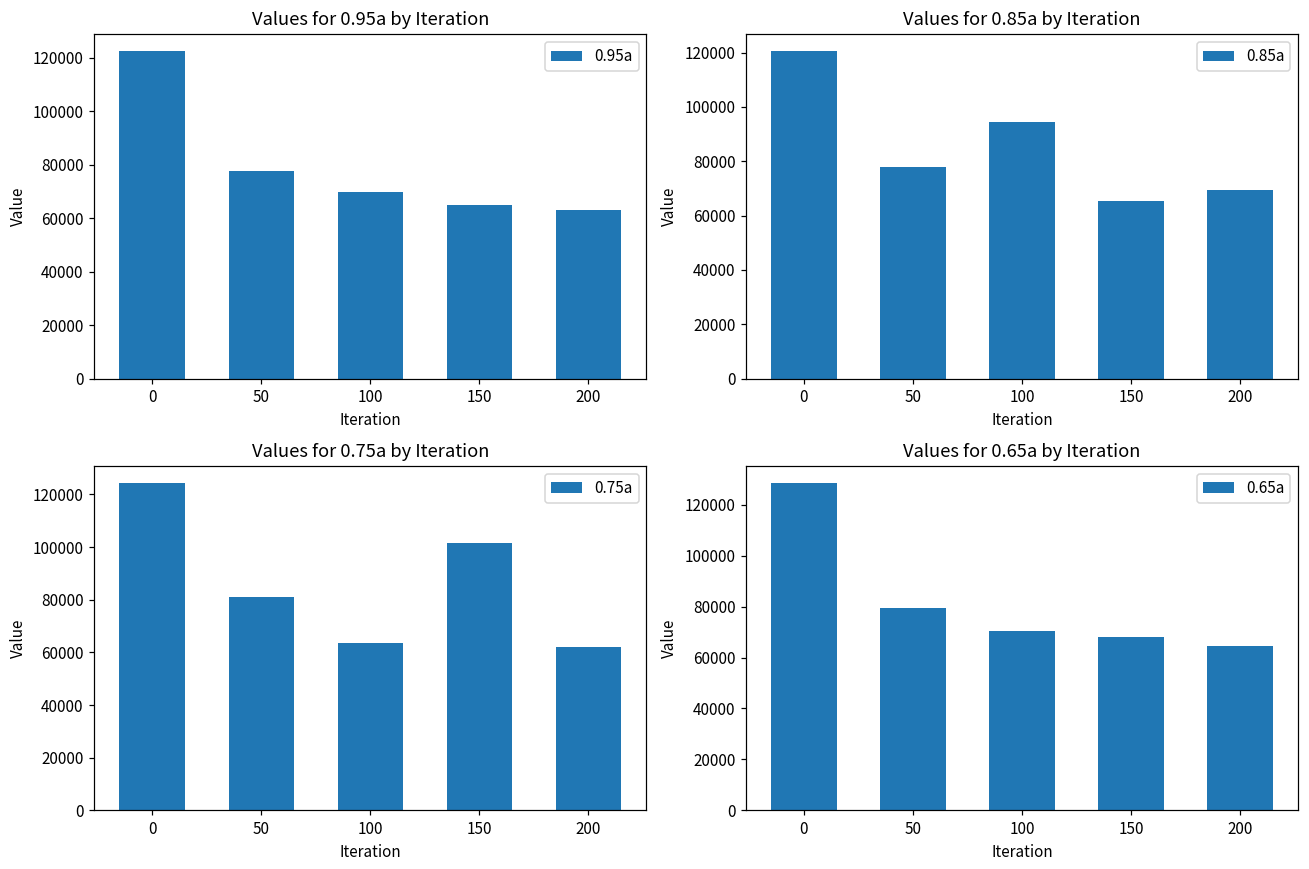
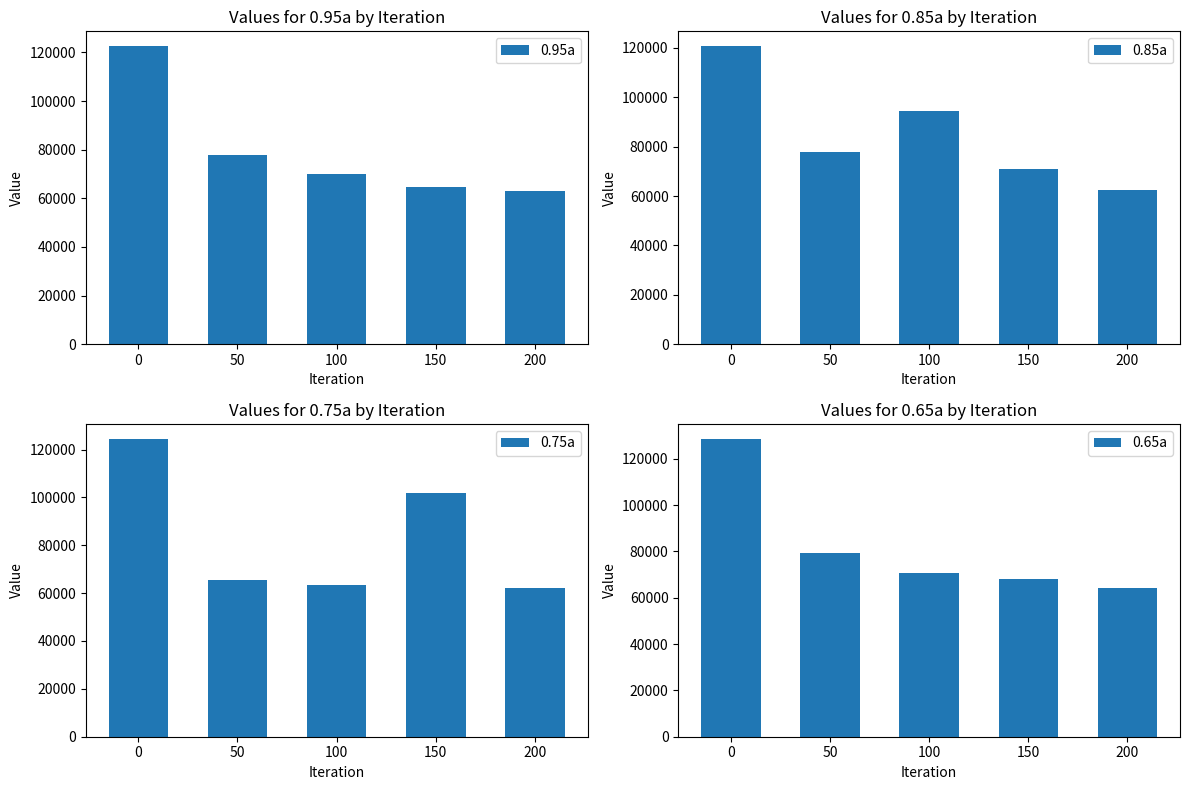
  {
    "Values for 0.95a by Iteration": {
      "0": 123000,
      "50": 78000,
      "100": 70000,
      "150": 65000,
      "200": 63000
    },
    "Values for 0.85a by Iteration": {
      "0": 121000,
      "50": 78000,
      "100": 95000,
-     "150": 65000,
-     "200": 69000
+     "150": 71000,
+     "200": 62000
    },
    "Values for 0.75a by Iteration": {
      "0": 125000,
-     "50": 81000,
+     "50": 66000,
      "100": 64000,
      "150": 102000,
      "200": 62000
    },
    "Values for 0.65a by Iteration": {
      "0": 129000,
      "50": 80000,
      "100": 71000,
      "150": 68000,
      "200": 64000
    }
  }
